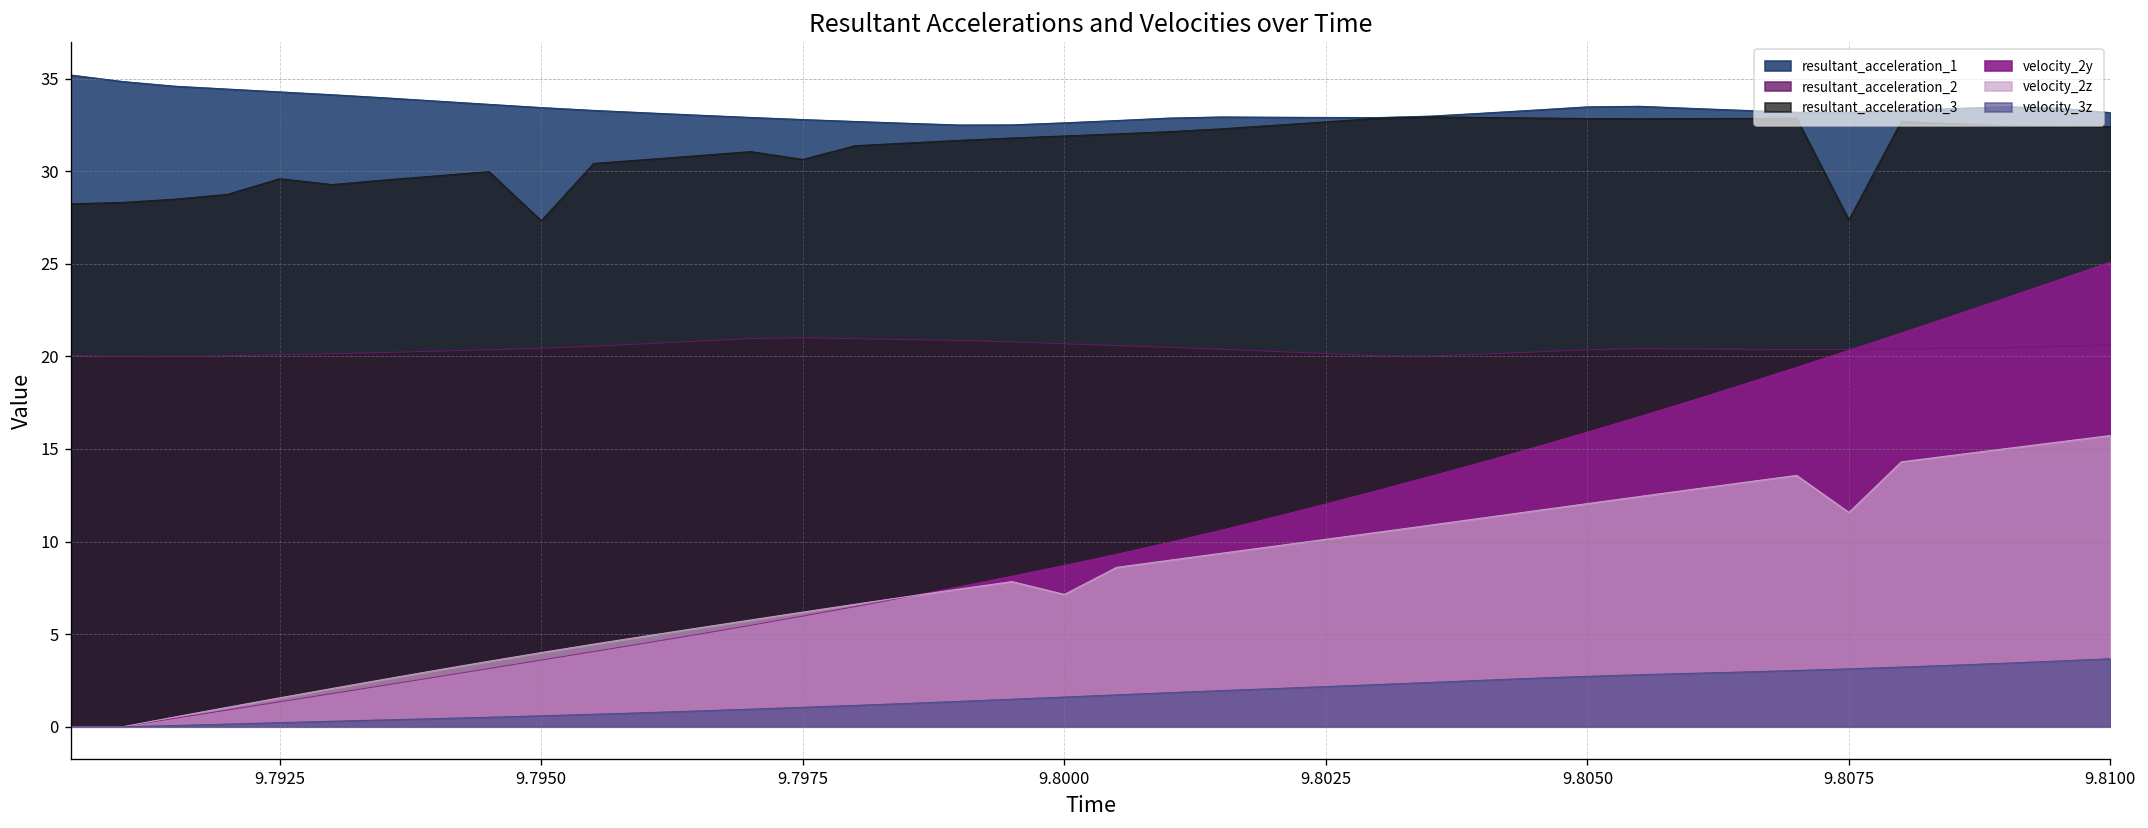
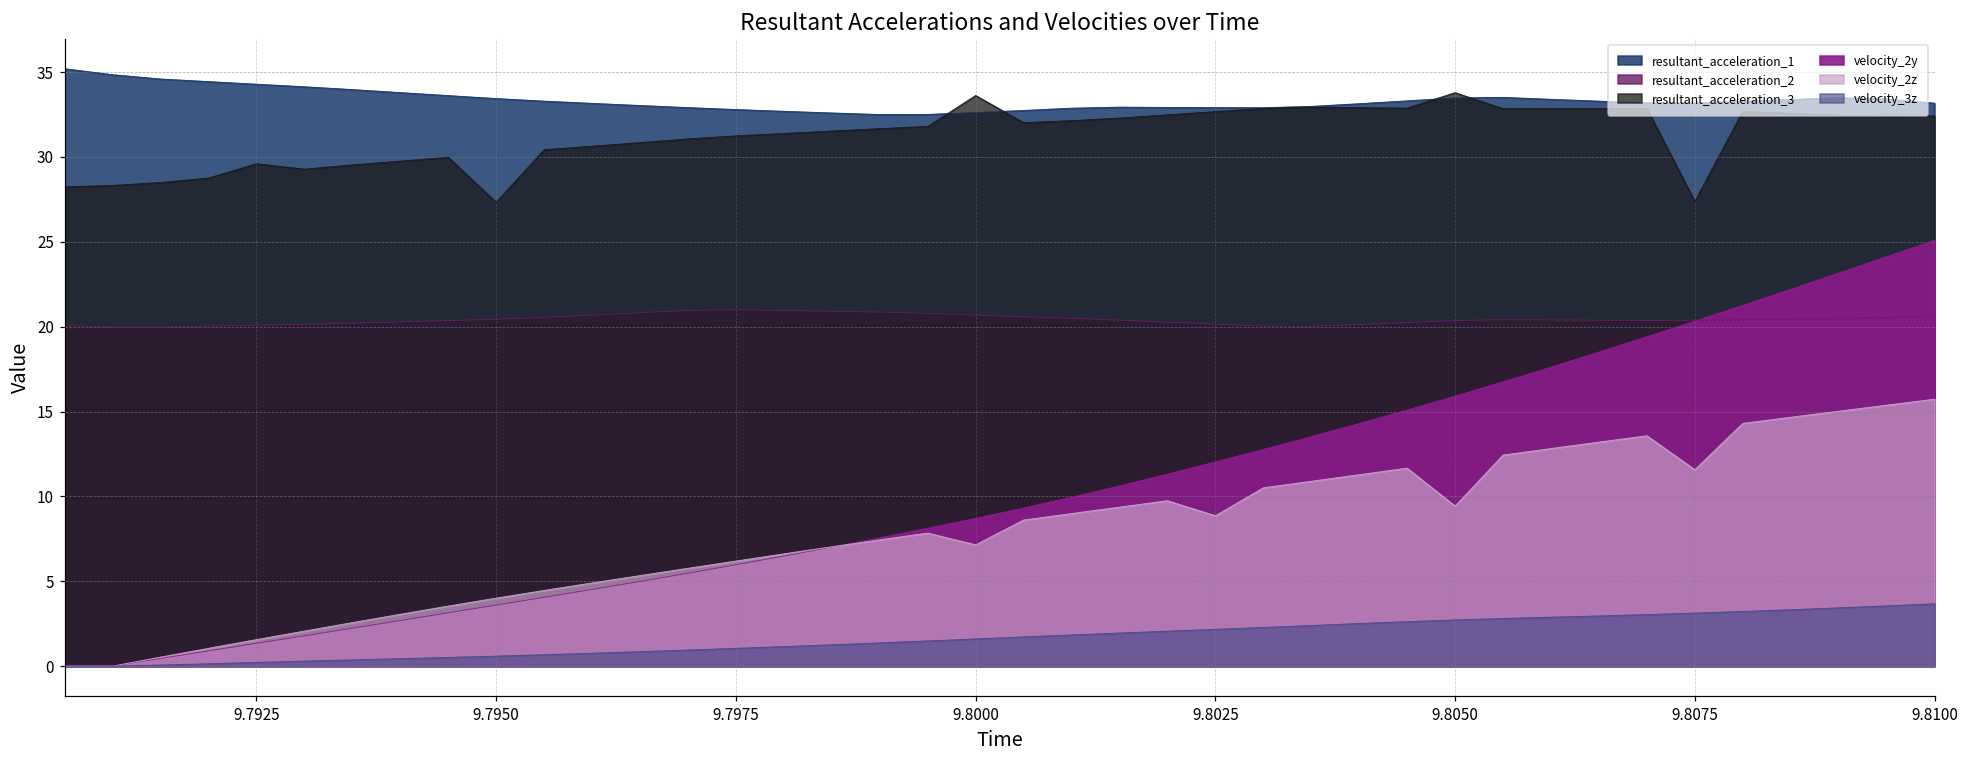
  {
    "resultant_acceleration_3": {
      "9.7925": 29.6,
      "9.7950": 27.3,
-     "9.7975": 30.6,
-     "9.8000": 31.9,
+     "9.7975": 31.2,
+     "9.8000": 33.6,
      "9.8025": 32.7,
-     "9.8050": 32.8,
+     "9.8050": 33.8,
      "9.8075": 27.4,
      "9.8100": 32.4
    },
    "velocity_2z": {
      "9.7925": 1.6,
      "9.7950": 4.0,
      "9.7975": 6.2,
      "9.8000": 7.1,
-     "9.8025": 10.1,
-     "9.8050": 12.1,
+     "9.8025": 8.9,
+     "9.8050": 9.4,
      "9.8075": 11.6,
      "9.8100": 15.7
    }
  }
